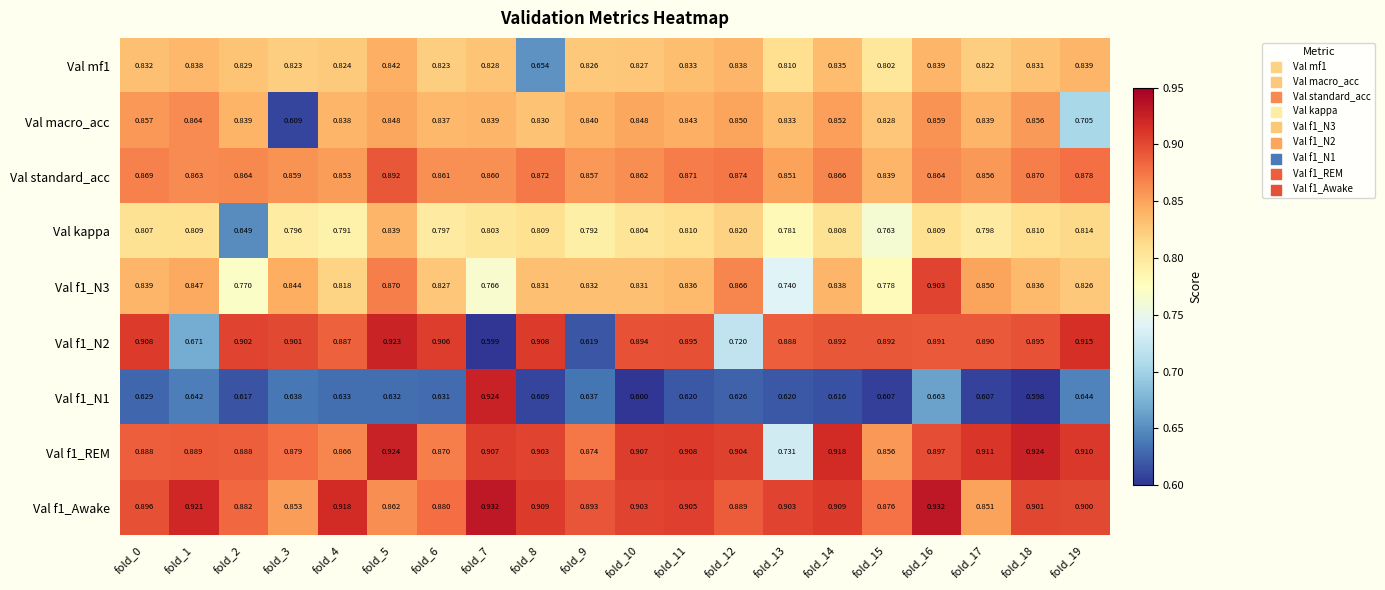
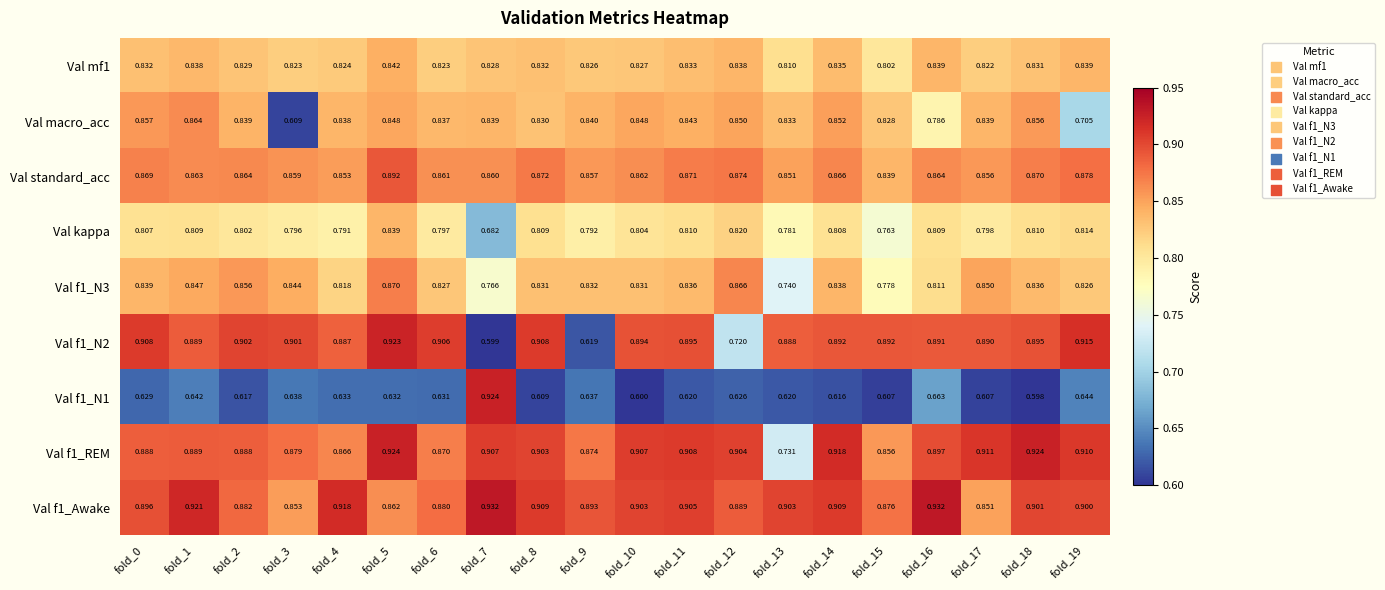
  {
    "Val mf1": {
      "fold_0": 0.832,
      "fold_1": 0.838,
      "fold_2": 0.829,
      "fold_3": 0.823,
      "fold_4": 0.824,
      "fold_5": 0.842,
      "fold_6": 0.823,
      "fold_7": 0.828,
-     "fold_8": 0.654,
+     "fold_8": 0.832,
      "fold_9": 0.826,
      "fold_10": 0.827,
      "fold_11": 0.833,
      "fold_12": 0.838,
      "fold_13": 0.810,
      "fold_14": 0.835,
      "fold_15": 0.802,
      "fold_16": 0.839,
      "fold_17": 0.822,
      "fold_18": 0.831,
      "fold_19": 0.839
    },
    "Val macro_acc": {
      "fold_0": 0.857,
      "fold_1": 0.864,
      "fold_2": 0.839,
      "fold_3": 0.609,
      "fold_4": 0.838,
      "fold_5": 0.848,
      "fold_6": 0.837,
      "fold_7": 0.839,
      "fold_8": 0.830,
      "fold_9": 0.840,
      "fold_10": 0.848,
      "fold_11": 0.843,
      "fold_12": 0.850,
      "fold_13": 0.833,
      "fold_14": 0.852,
      "fold_15": 0.828,
-     "fold_16": 0.859,
+     "fold_16": 0.786,
      "fold_17": 0.839,
      "fold_18": 0.856,
      "fold_19": 0.705
    },
    "Val standard_acc": {
      "fold_0": 0.869,
      "fold_1": 0.863,
      "fold_2": 0.864,
      "fold_3": 0.859,
      "fold_4": 0.853,
      "fold_5": 0.892,
      "fold_6": 0.861,
      "fold_7": 0.860,
      "fold_8": 0.872,
      "fold_9": 0.857,
      "fold_10": 0.862,
      "fold_11": 0.871,
      "fold_12": 0.874,
      "fold_13": 0.851,
      "fold_14": 0.866,
      "fold_15": 0.839,
      "fold_16": 0.864,
      "fold_17": 0.856,
      "fold_18": 0.870,
      "fold_19": 0.878
    },
    "Val kappa": {
      "fold_0": 0.807,
      "fold_1": 0.809,
-     "fold_2": 0.649,
+     "fold_2": 0.802,
      "fold_3": 0.796,
      "fold_4": 0.791,
      "fold_5": 0.839,
      "fold_6": 0.797,
-     "fold_7": 0.803,
+     "fold_7": 0.682,
      "fold_8": 0.809,
      "fold_9": 0.792,
      "fold_10": 0.804,
      "fold_11": 0.810,
      "fold_12": 0.820,
      "fold_13": 0.781,
      "fold_14": 0.808,
      "fold_15": 0.763,
      "fold_16": 0.809,
      "fold_17": 0.798,
      "fold_18": 0.810,
      "fold_19": 0.814
    },
    "Val f1_N3": {
      "fold_0": 0.839,
      "fold_1": 0.847,
-     "fold_2": 0.770,
+     "fold_2": 0.856,
      "fold_3": 0.844,
      "fold_4": 0.818,
      "fold_5": 0.870,
      "fold_6": 0.827,
      "fold_7": 0.766,
      "fold_8": 0.831,
      "fold_9": 0.832,
      "fold_10": 0.831,
      "fold_11": 0.836,
      "fold_12": 0.866,
      "fold_13": 0.740,
      "fold_14": 0.838,
      "fold_15": 0.778,
-     "fold_16": 0.903,
+     "fold_16": 0.811,
      "fold_17": 0.850,
      "fold_18": 0.836,
      "fold_19": 0.826
    },
    "Val f1_N2": {
      "fold_0": 0.908,
-     "fold_1": 0.671,
+     "fold_1": 0.889,
      "fold_2": 0.902,
      "fold_3": 0.901,
      "fold_4": 0.887,
      "fold_5": 0.923,
      "fold_6": 0.906,
      "fold_7": 0.599,
      "fold_8": 0.908,
      "fold_9": 0.619,
      "fold_10": 0.894,
      "fold_11": 0.895,
      "fold_12": 0.720,
      "fold_13": 0.888,
      "fold_14": 0.892,
      "fold_15": 0.892,
      "fold_16": 0.891,
      "fold_17": 0.890,
      "fold_18": 0.895,
      "fold_19": 0.915
    },
    "Val f1_N1": {
      "fold_0": 0.629,
      "fold_1": 0.642,
      "fold_2": 0.617,
      "fold_3": 0.638,
      "fold_4": 0.633,
      "fold_5": 0.632,
      "fold_6": 0.631,
      "fold_7": 0.924,
      "fold_8": 0.609,
      "fold_9": 0.637,
      "fold_10": 0.600,
      "fold_11": 0.620,
      "fold_12": 0.626,
      "fold_13": 0.620,
      "fold_14": 0.616,
      "fold_15": 0.607,
      "fold_16": 0.663,
      "fold_17": 0.607,
      "fold_18": 0.598,
      "fold_19": 0.644
    },
    "Val f1_REM": {
      "fold_0": 0.888,
      "fold_1": 0.889,
      "fold_2": 0.888,
      "fold_3": 0.879,
      "fold_4": 0.866,
      "fold_5": 0.924,
      "fold_6": 0.870,
      "fold_7": 0.907,
      "fold_8": 0.903,
      "fold_9": 0.874,
      "fold_10": 0.907,
      "fold_11": 0.908,
      "fold_12": 0.904,
      "fold_13": 0.731,
      "fold_14": 0.918,
      "fold_15": 0.856,
      "fold_16": 0.897,
      "fold_17": 0.911,
      "fold_18": 0.924,
      "fold_19": 0.910
    },
    "Val f1_Awake": {
      "fold_0": 0.896,
      "fold_1": 0.921,
      "fold_2": 0.882,
      "fold_3": 0.853,
      "fold_4": 0.918,
      "fold_5": 0.862,
      "fold_6": 0.880,
      "fold_7": 0.932,
      "fold_8": 0.909,
      "fold_9": 0.893,
      "fold_10": 0.903,
      "fold_11": 0.905,
      "fold_12": 0.889,
      "fold_13": 0.903,
      "fold_14": 0.909,
      "fold_15": 0.876,
      "fold_16": 0.932,
      "fold_17": 0.851,
      "fold_18": 0.901,
      "fold_19": 0.900
    }
  }
